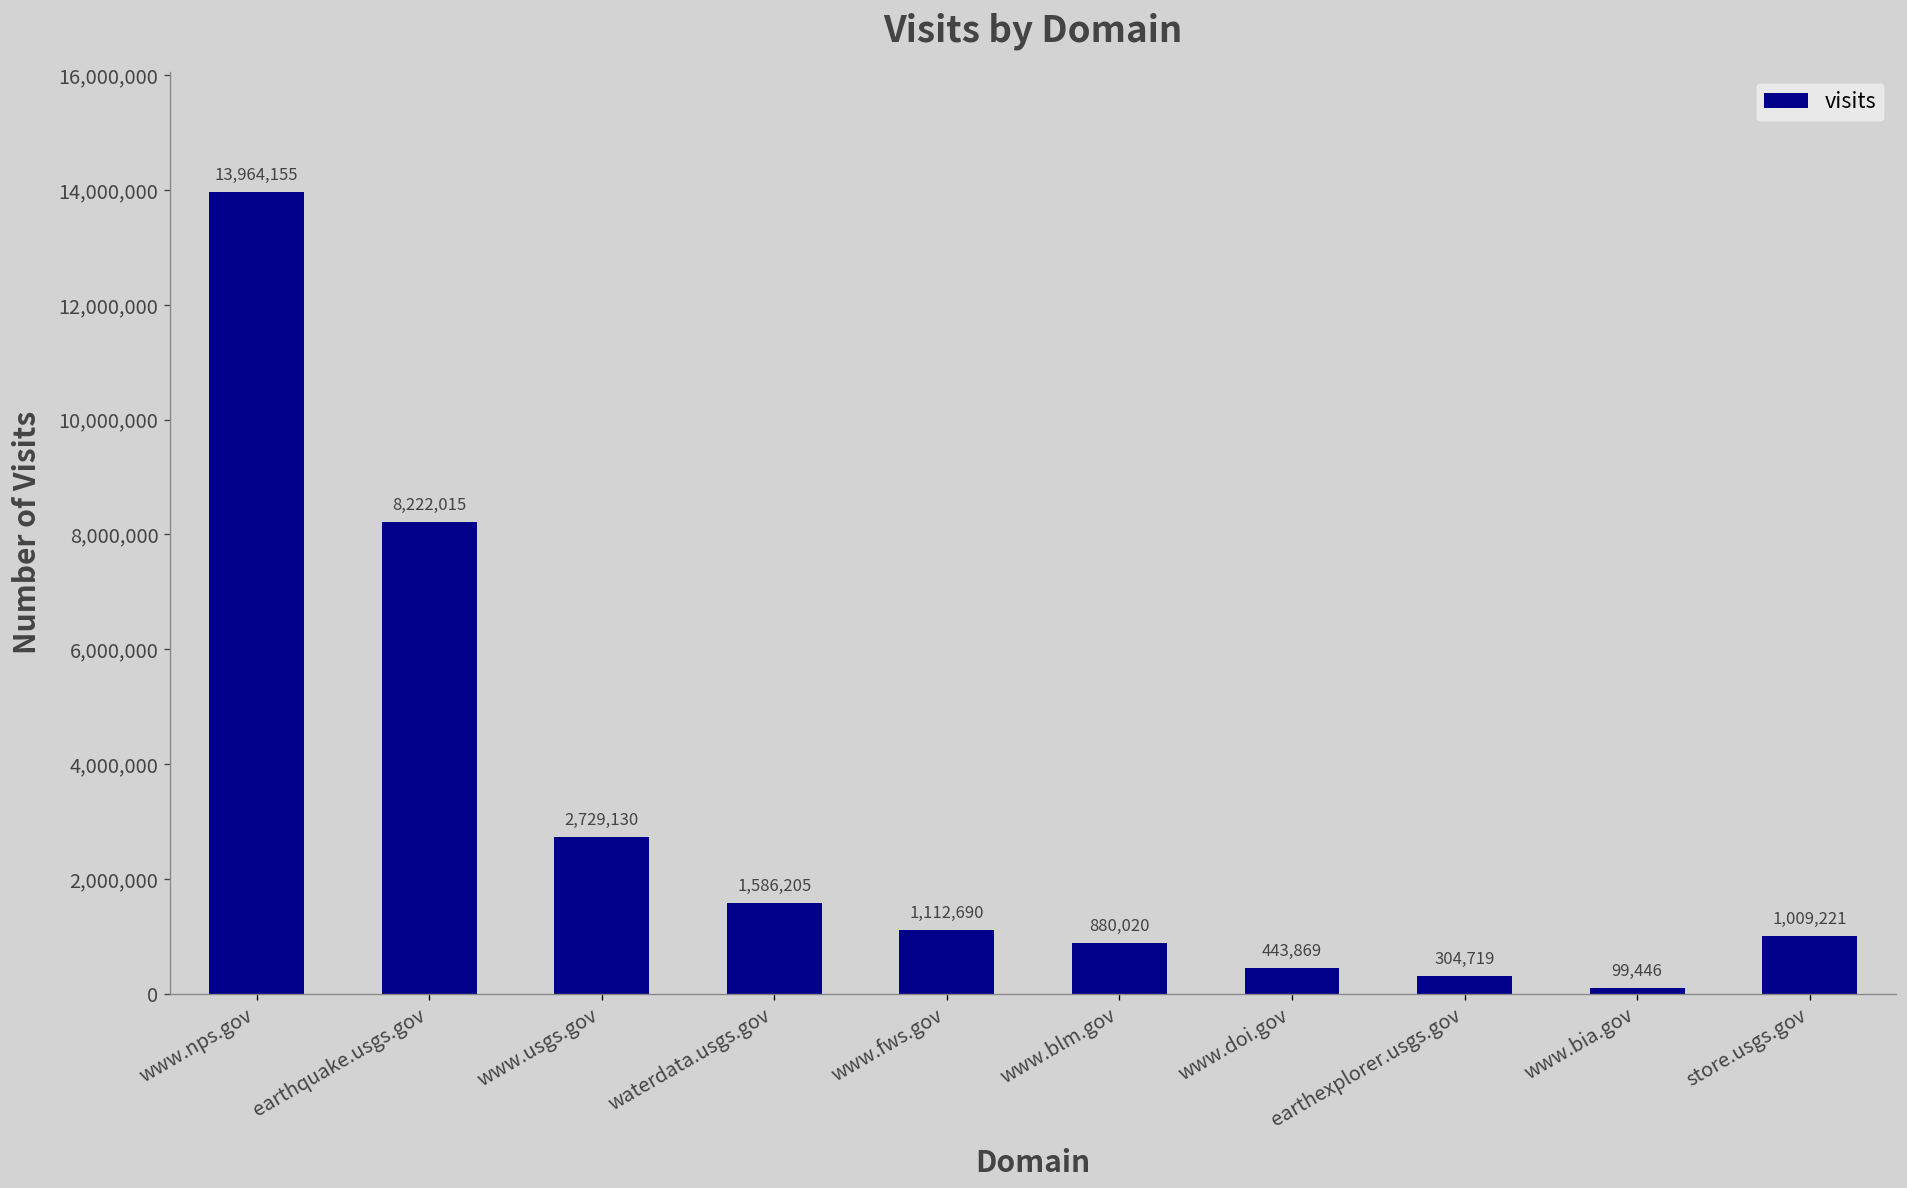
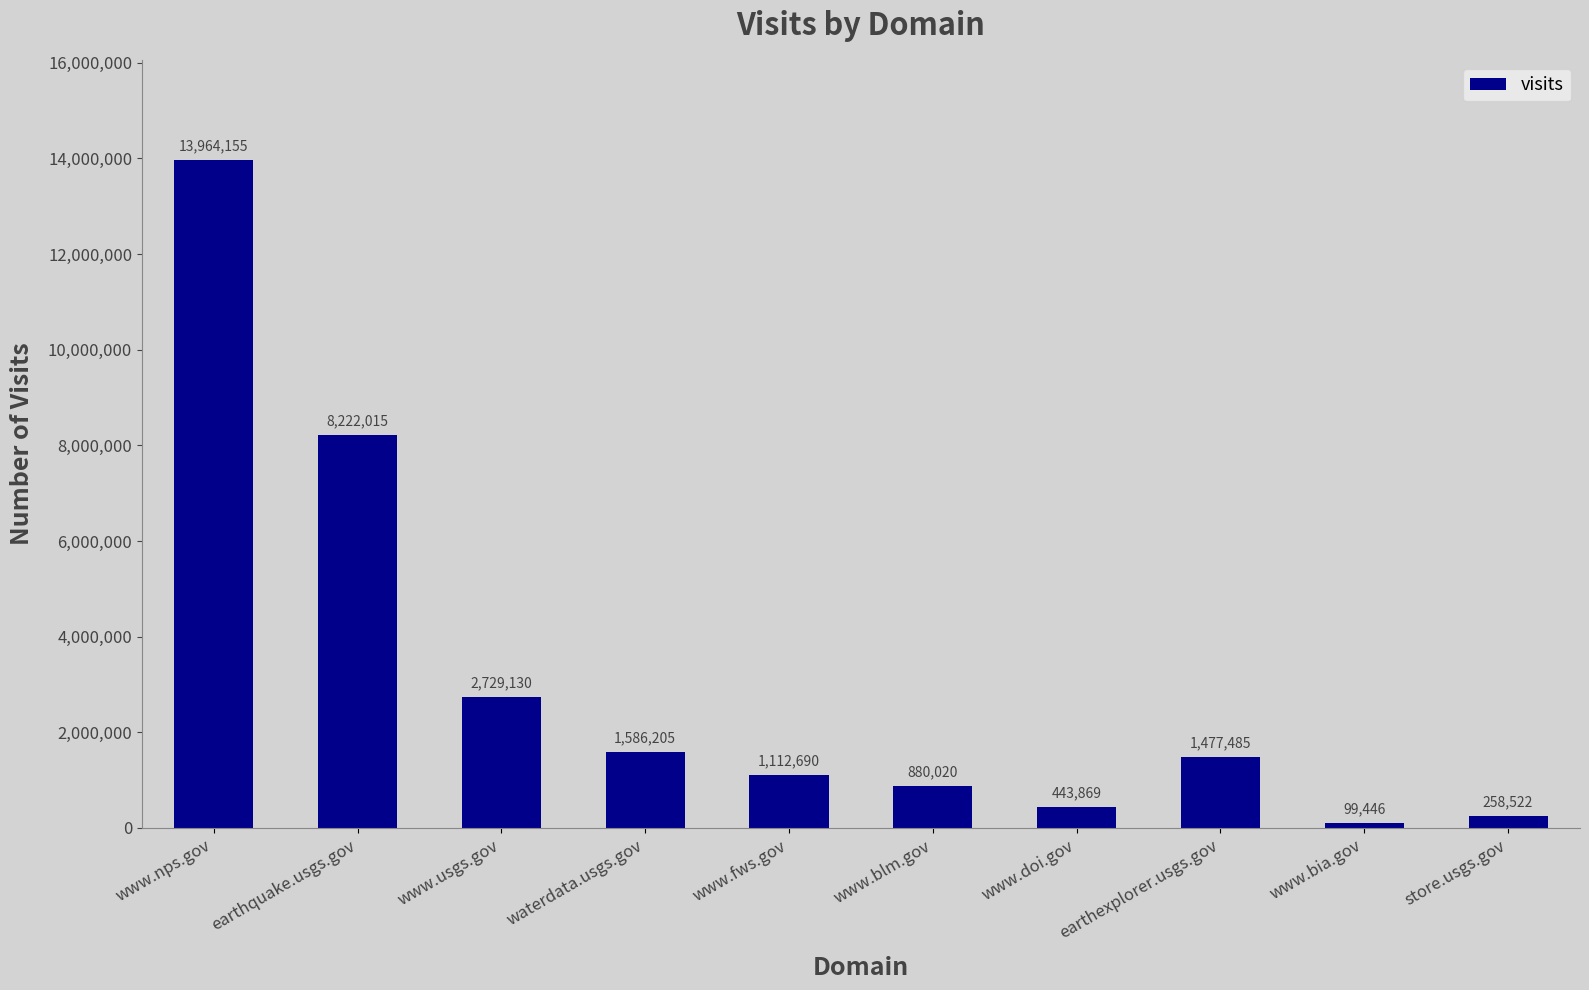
  {
    "www.nps.gov": "13,964,155",
    "earthquake.usgs.gov": "8,222,015",
    "www.usgs.gov": "2,729,130",
    "waterdata.usgs.gov": "1,586,205",
    "www.fws.gov": "1,112,690",
    "www.blm.gov": "880,020",
    "www.doi.gov": "443,869",
-   "earthexplorer.usgs.gov": "304,719",
+   "earthexplorer.usgs.gov": "1,477,485",
    "www.bia.gov": "99,446",
-   "store.usgs.gov": "1,009,221"
+   "store.usgs.gov": "258,522"
  }
